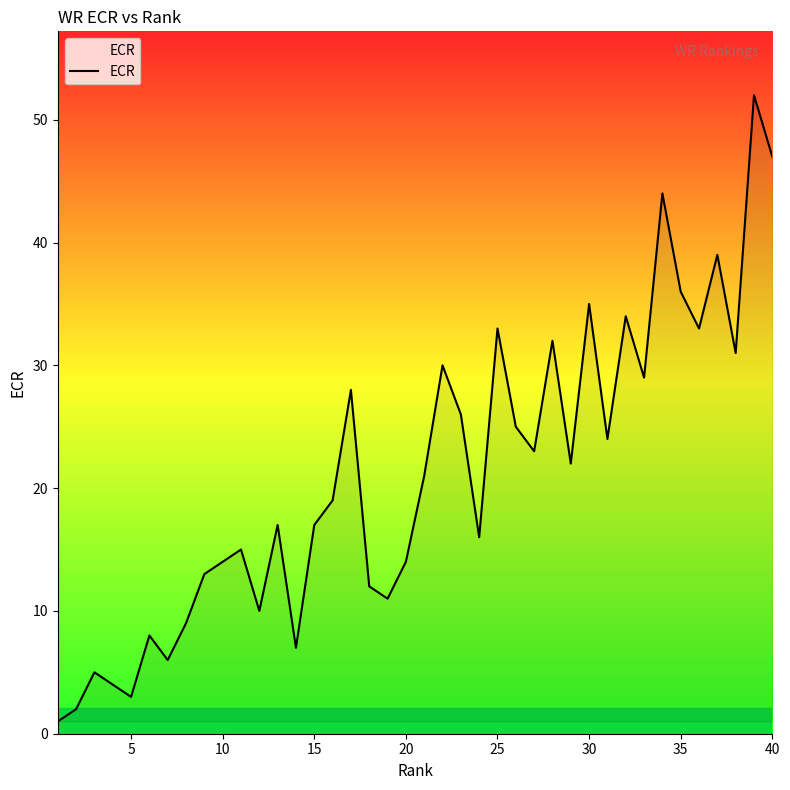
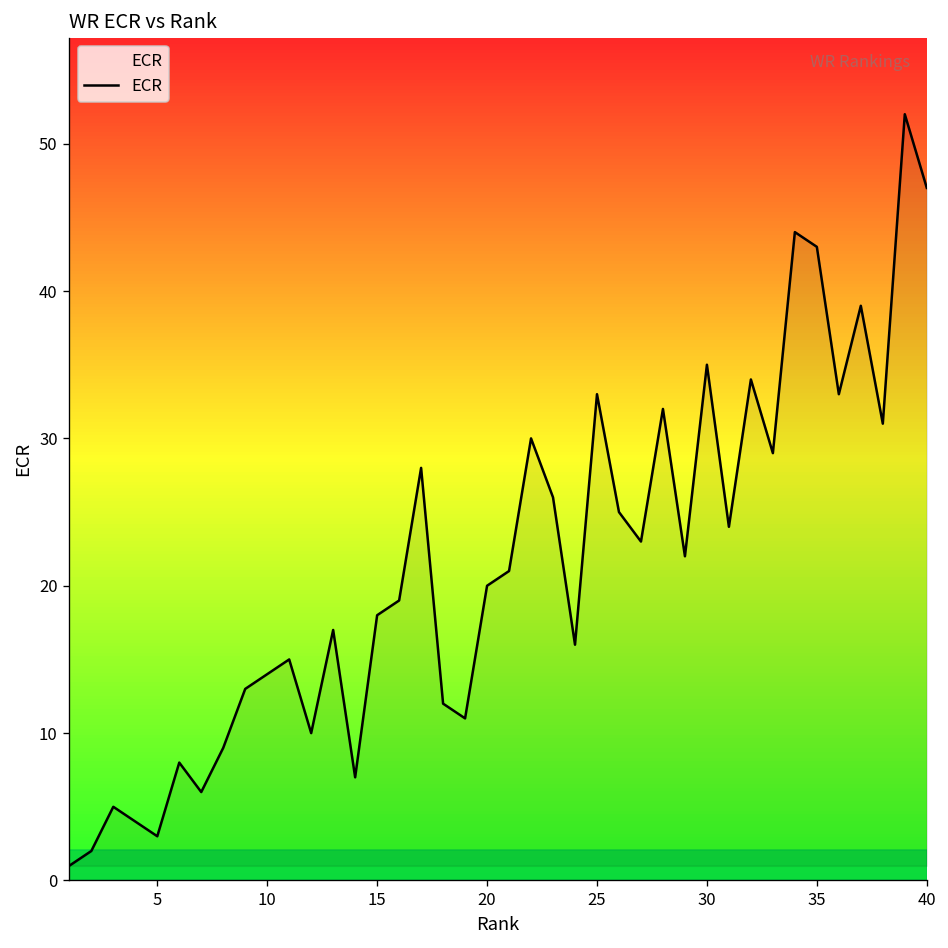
  {
    "5": 3,
    "10": 14,
-   "15": 17,
-   "20": 14,
+   "15": 18,
+   "20": 20,
    "25": 33,
    "30": 35,
-   "35": 36,
+   "35": 43,
    "40": 47
  }
